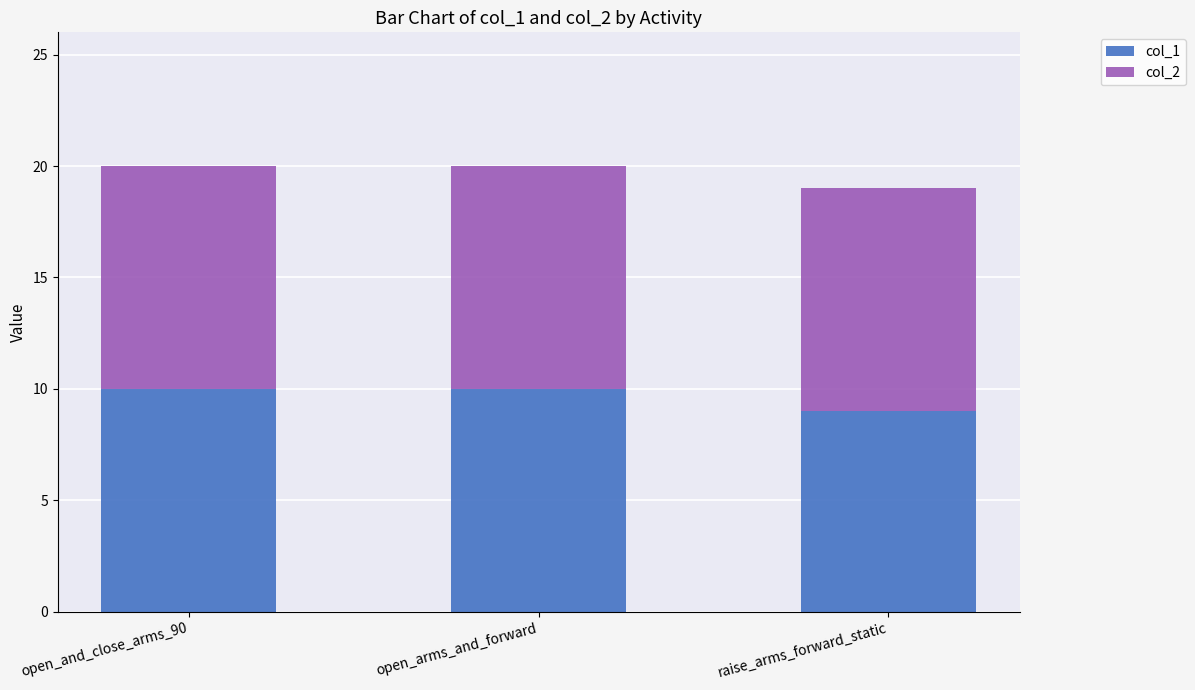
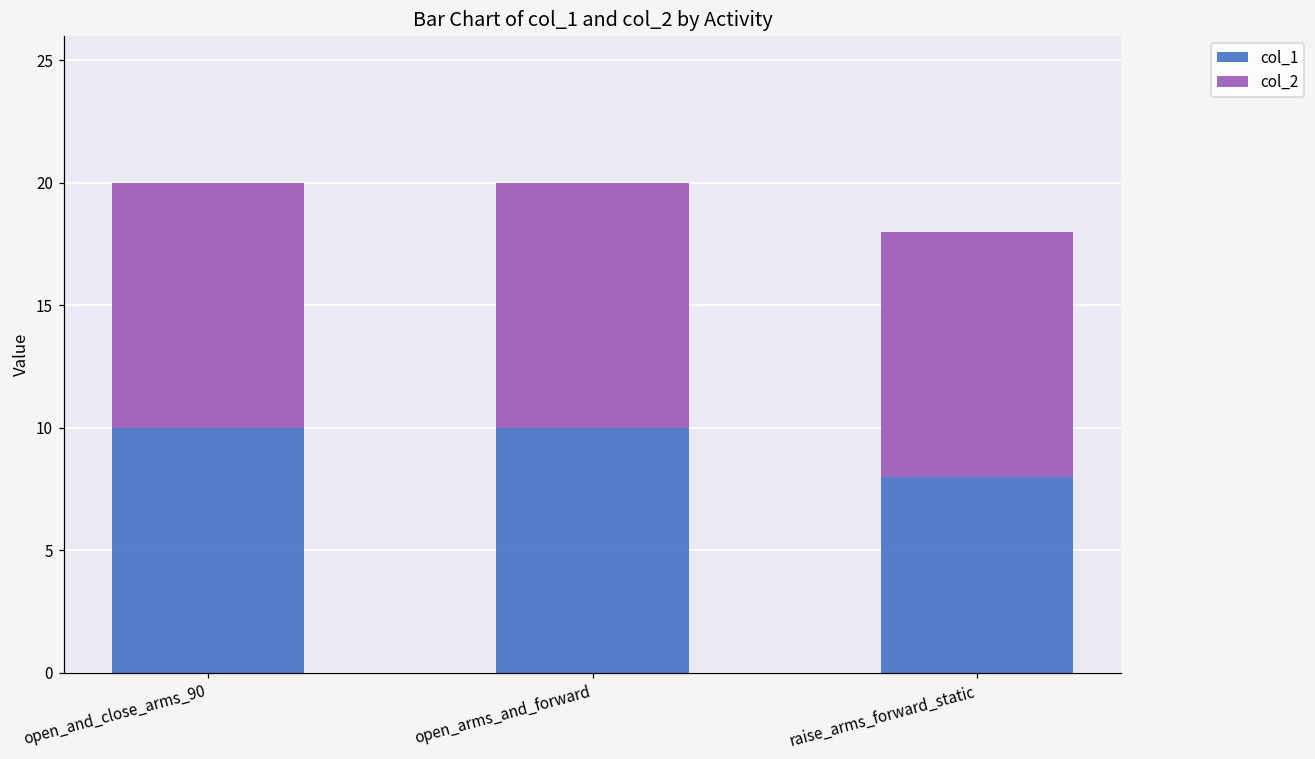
  {
    "col_1": {
      "open_and_close_arms_90": 10,
      "open_arms_and_forward": 10,
-     "raise_arms_forward_static": 9
+     "raise_arms_forward_static": 8
    },
    "col_2": {
      "open_and_close_arms_90": 10,
      "open_arms_and_forward": 10,
      "raise_arms_forward_static": 10
    }
  }
